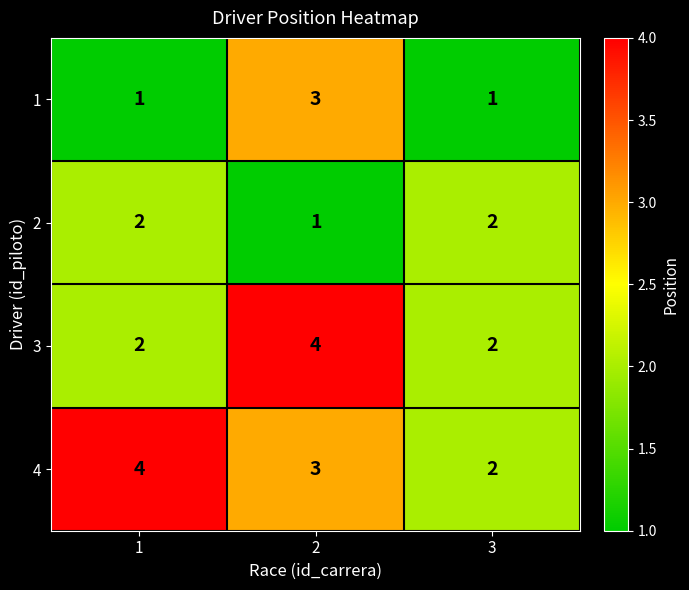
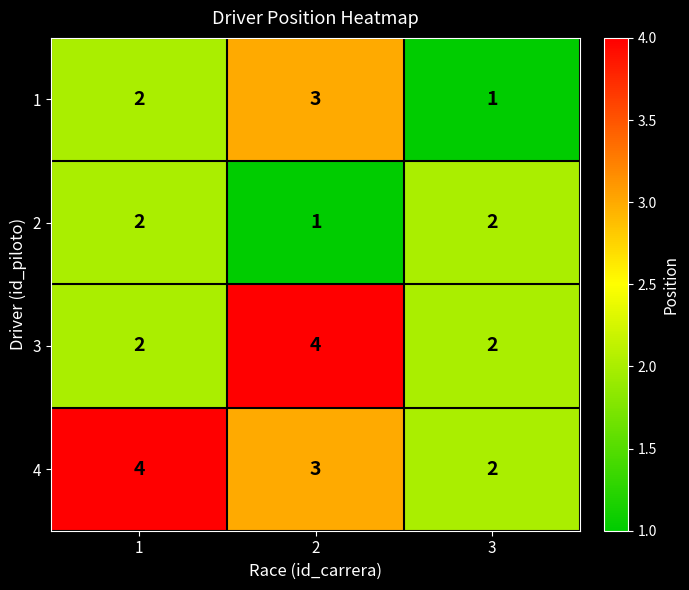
  {
    "1": {
-     "1": 1,
+     "1": 2,
      "2": 3,
      "3": 1
    },
    "2": {
      "1": 2,
      "2": 1,
      "3": 2
    },
    "3": {
      "1": 2,
      "2": 4,
      "3": 2
    },
    "4": {
      "1": 4,
      "2": 3,
      "3": 2
    }
  }
